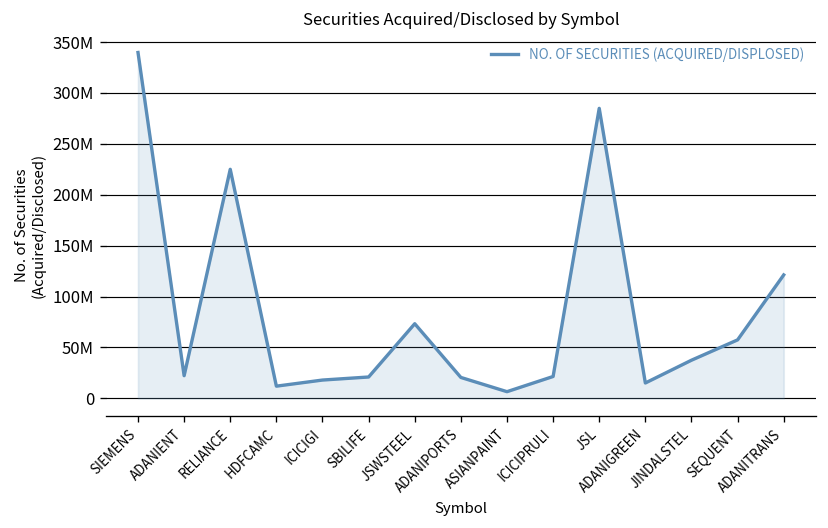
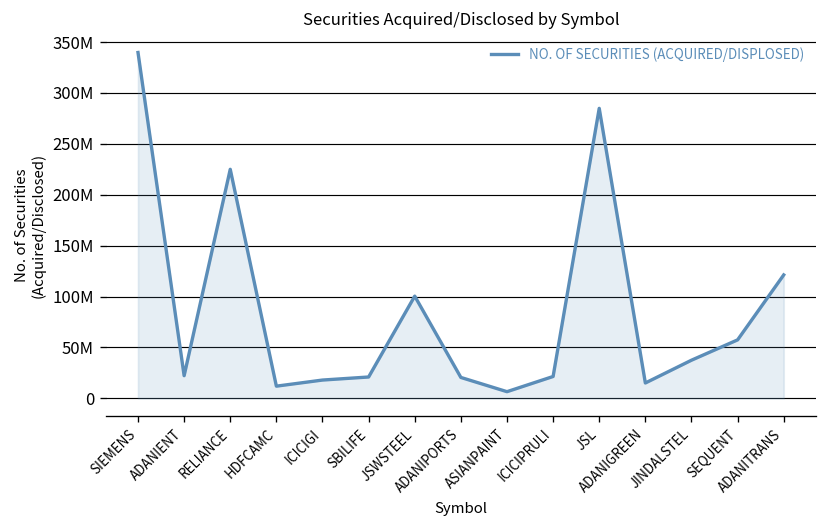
  {
    "SIEMENS": 340000000,
    "ADANIENT": 20000000,
    "RELIANCE": 230000000,
    "HDFCAMC": 10000000,
    "ICICIGI": 20000000,
    "SBILIFE": 20000000,
-   "JSWSTEEL": 70000000,
+   "JSWSTEEL": 100000000,
    "ADANIPORTS": 20000000,
    "ASIANPAINT": 10000000,
    "ICICIPRULI": 20000000,
    "JSL": 280000000,
    "ADANIGREEN": 20000000,
    "JINDALSTEL": 40000000,
    "SEQUENT": 60000000,
    "ADANITRANS": 120000000
  }
